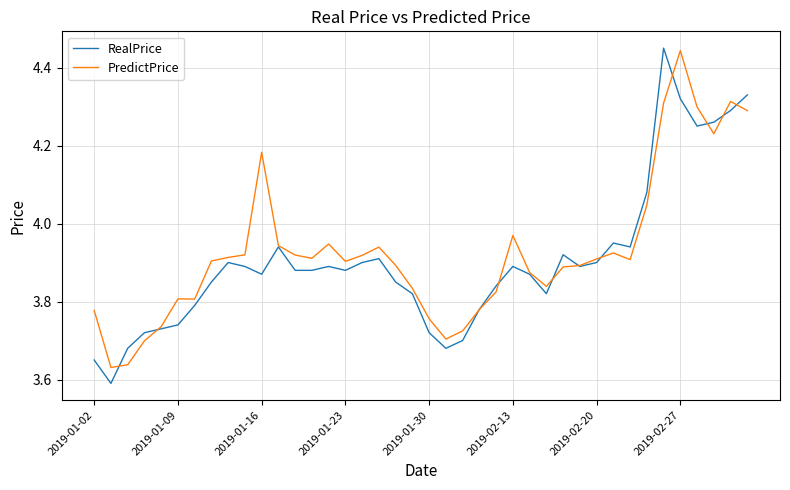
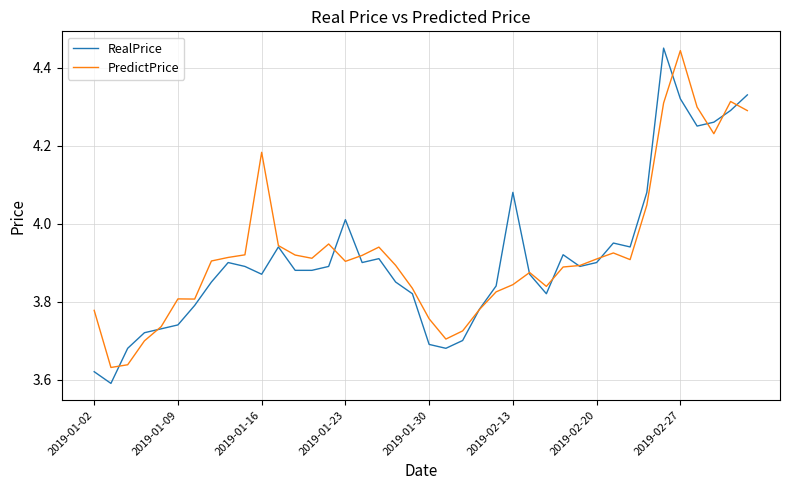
  {
    "RealPrice": {
-     "2019-01-02": 3.65,
+     "2019-01-02": 3.62,
      "2019-01-09": 3.74,
      "2019-01-16": 3.87,
-     "2019-01-23": 3.88,
-     "2019-01-30": 3.72,
-     "2019-02-13": 3.89,
+     "2019-01-23": 4.01,
+     "2019-01-30": 3.69,
+     "2019-02-13": 4.08,
      "2019-02-20": 3.90,
      "2019-02-27": 4.32
    },
    "PredictPrice": {
      "2019-01-02": 3.78,
      "2019-01-09": 3.81,
      "2019-01-16": 4.18,
      "2019-01-23": 3.90,
      "2019-01-30": 3.76,
-     "2019-02-13": 3.97,
+     "2019-02-13": 3.84,
      "2019-02-20": 3.91,
      "2019-02-27": 4.44
    }
  }
